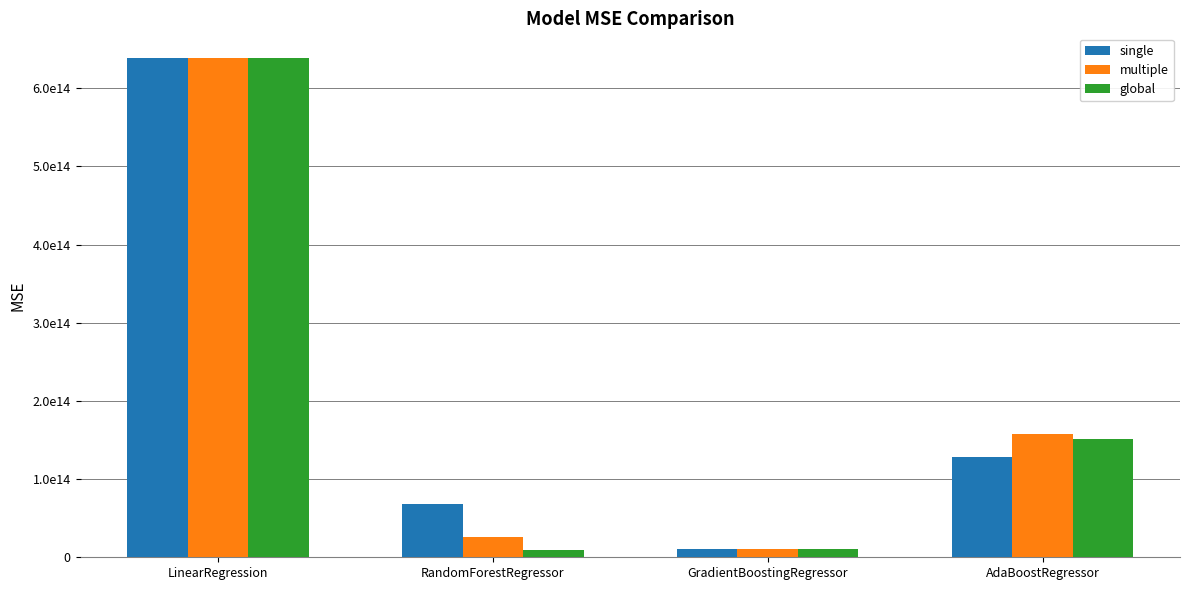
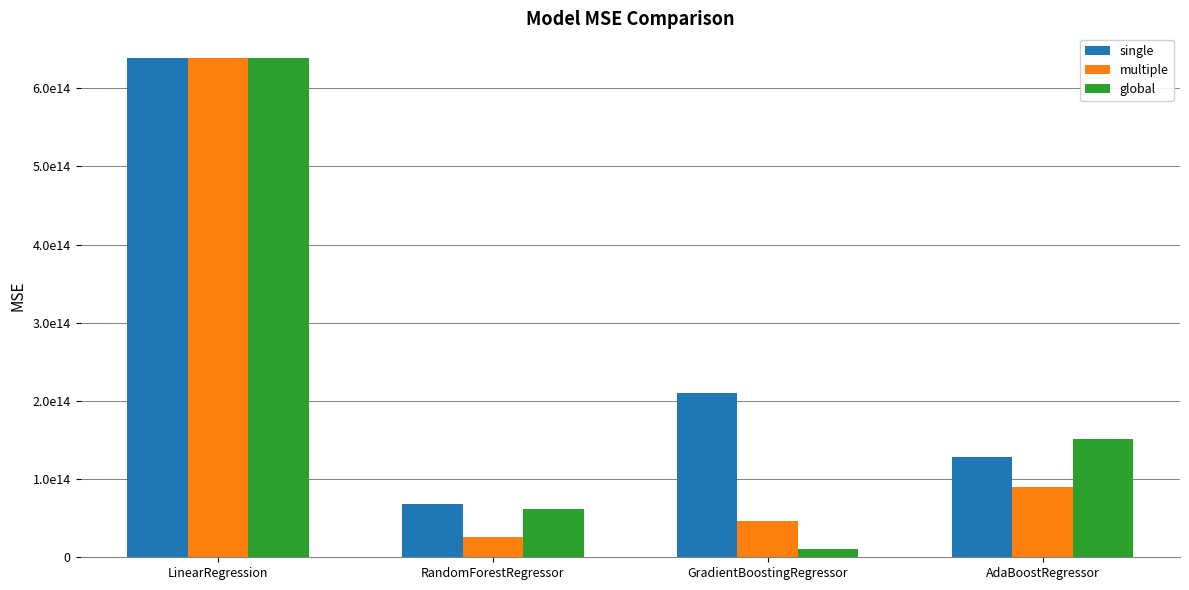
  {
    "single": {
      "LinearRegression": 640000000000000,
      "RandomForestRegressor": 70000000000000,
-     "GradientBoostingRegressor": 10000000000000,
+     "GradientBoostingRegressor": 210000000000000,
      "AdaBoostRegressor": 130000000000000
    },
    "multiple": {
      "LinearRegression": 640000000000000,
      "RandomForestRegressor": 30000000000000,
-     "GradientBoostingRegressor": 10000000000000,
-     "AdaBoostRegressor": 160000000000000
+     "GradientBoostingRegressor": 50000000000000,
+     "AdaBoostRegressor": 90000000000000
    },
    "global": {
      "LinearRegression": 640000000000000,
-     "RandomForestRegressor": 10000000000000,
+     "RandomForestRegressor": 60000000000000,
      "GradientBoostingRegressor": 10000000000000,
      "AdaBoostRegressor": 150000000000000
    }
  }
